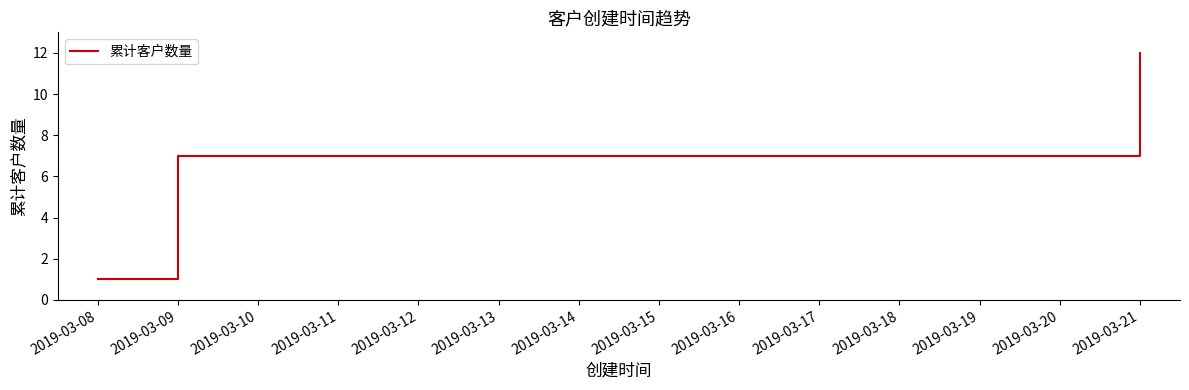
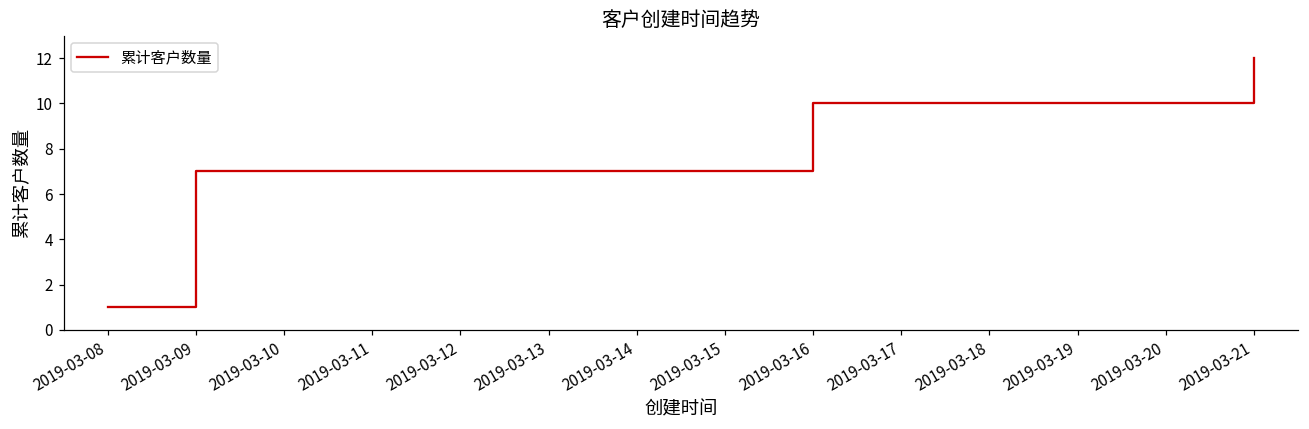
  {
    "2019-03-08": 1,
    "2019-03-09": 7,
-   "2019-03-16": 7,
+   "2019-03-16": 10,
    "2019-03-21": 12
  }
